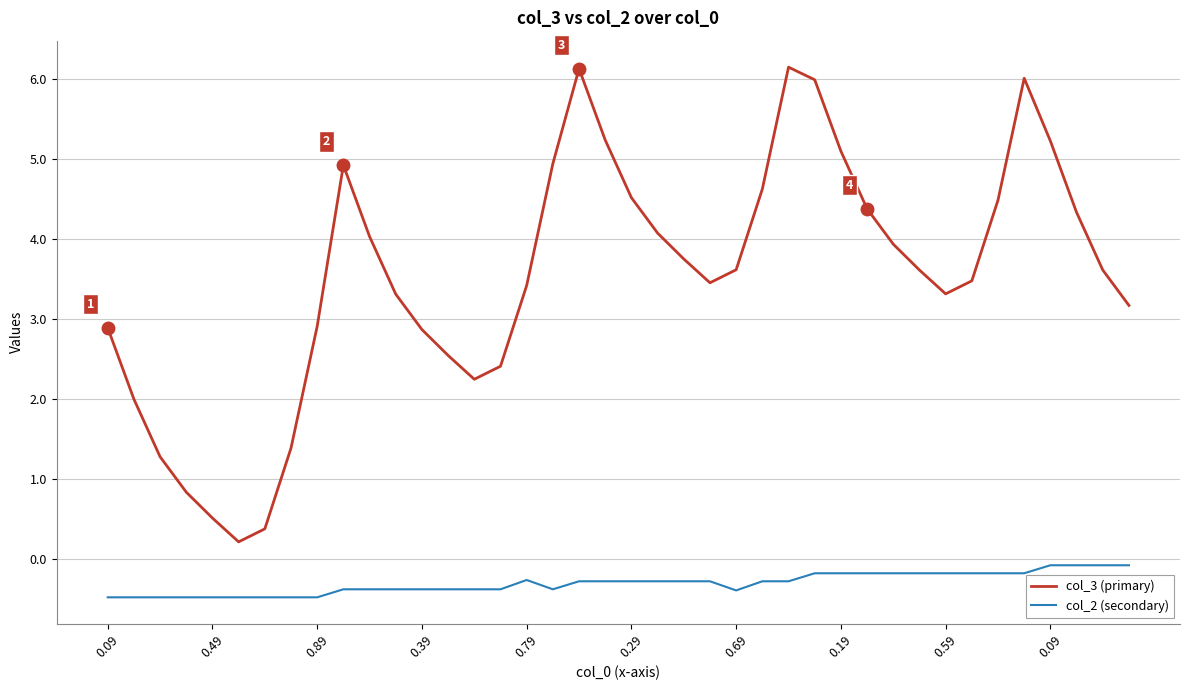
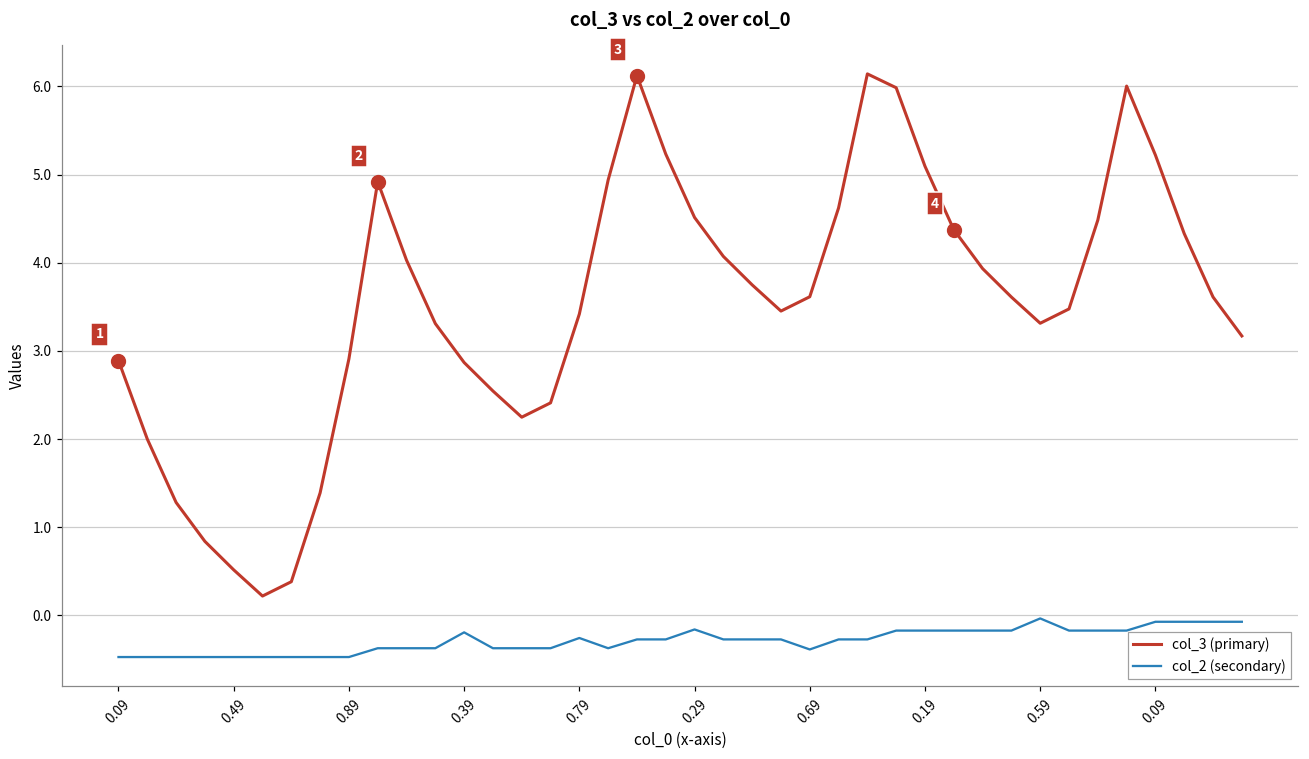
  {
    "col_2 (secondary)": {
      "0.49": -0.5,
      "0.89": -0.5,
-     "0.39": -0.4,
+     "0.39": -0.2,
      "0.79": -0.3,
-     "0.29": -0.3,
+     "0.29": -0.2,
      "0.69": -0.4,
      "0.19": -0.2,
-     "0.59": -0.2
+     "0.59": 0.0
    }
  }
